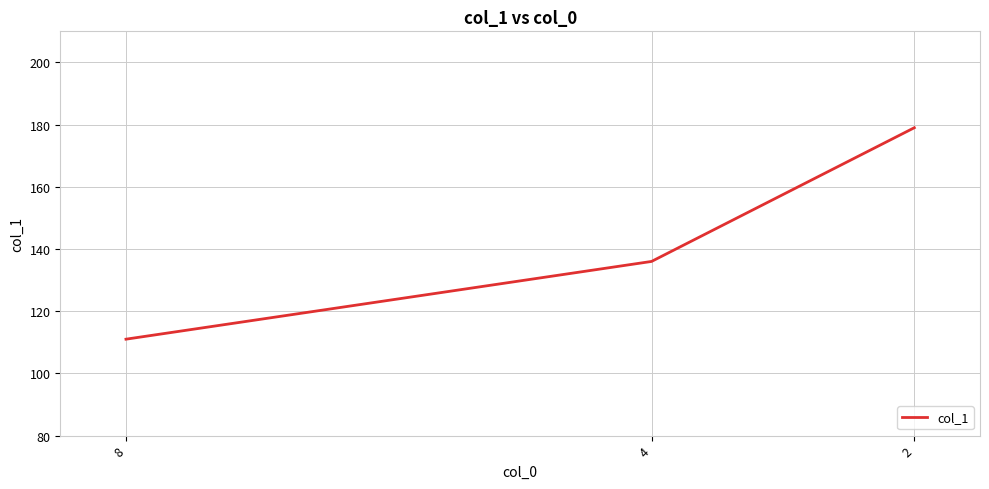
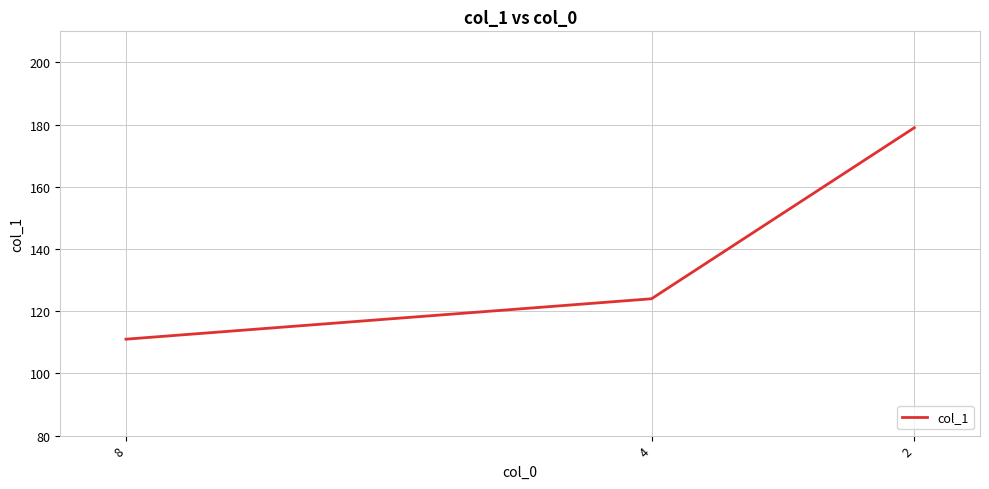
  {
    "8": 111,
-   "4": 136,
+   "4": 124,
    "2": 179
  }
